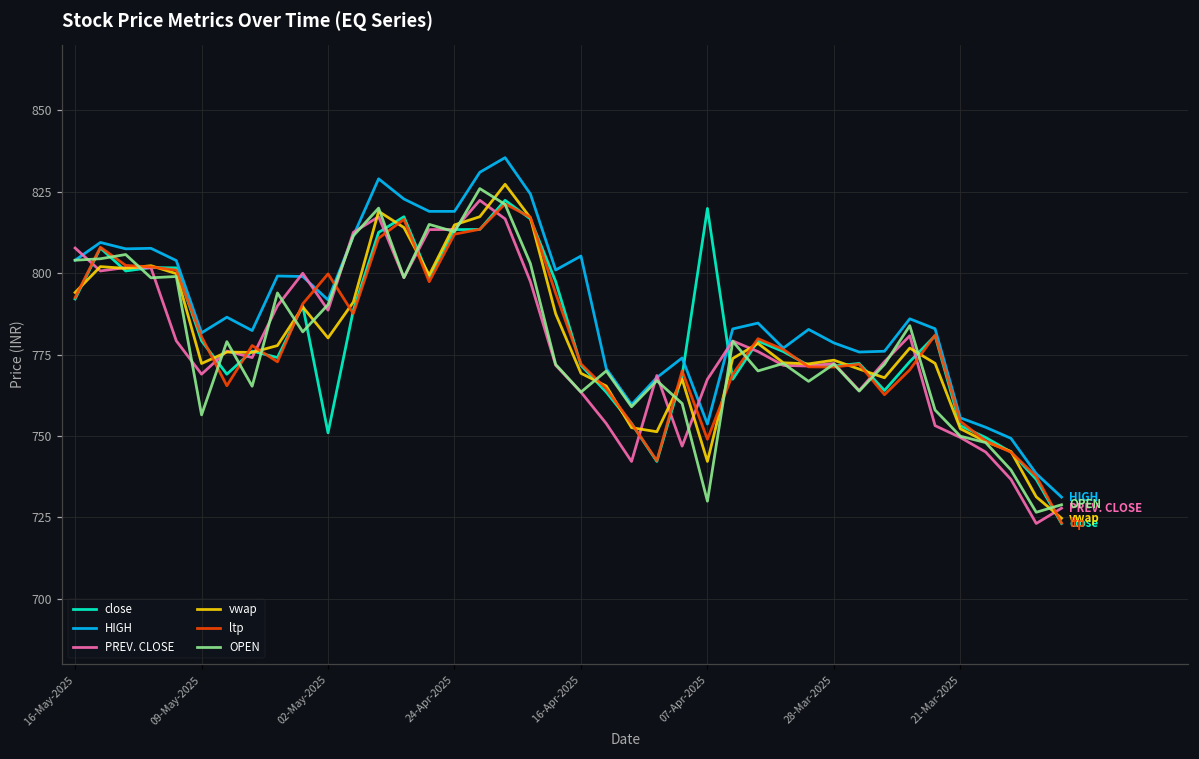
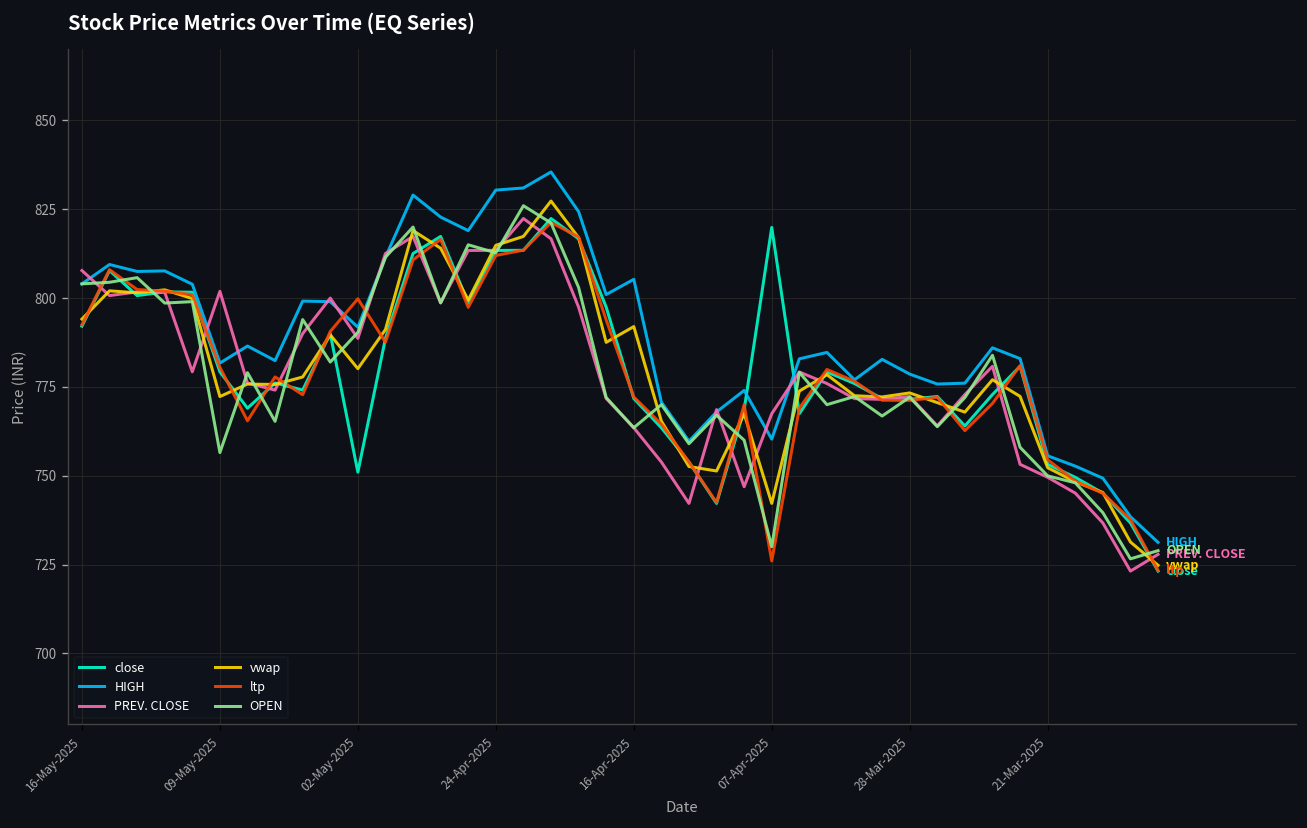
  {
    "close": {
      "09-May-2025": 779,
      "02-May-2025": 751,
      "07-Apr-2025": 820,
      "21-Mar-2025": 753
    },
    "HIGH": {
      "09-May-2025": 782,
      "02-May-2025": 792,
-     "24-Apr-2025": 819,
+     "24-Apr-2025": 830,
      "16-Apr-2025": 805,
-     "07-Apr-2025": 754,
+     "07-Apr-2025": 760,
      "28-Mar-2025": 779,
      "21-Mar-2025": 756
    },
    "PREV. CLOSE": {
      "16-May-2025": 808,
-     "09-May-2025": 769,
+     "09-May-2025": 802,
      "02-May-2025": 789,
      "07-Apr-2025": 767
    },
    "vwap": {
      "16-May-2025": 794,
      "09-May-2025": 772,
      "02-May-2025": 780,
      "24-Apr-2025": 815,
-     "16-Apr-2025": 769,
+     "16-Apr-2025": 792,
      "07-Apr-2025": 742,
      "28-Mar-2025": 773,
      "21-Mar-2025": 752
    },
    "ltp": {
      "09-May-2025": 781,
      "02-May-2025": 800,
-     "07-Apr-2025": 749,
+     "07-Apr-2025": 726,
      "21-Mar-2025": 755
    },
    "OPEN": {
      "09-May-2025": 757,
      "02-May-2025": 790,
      "07-Apr-2025": 730
    }
  }
